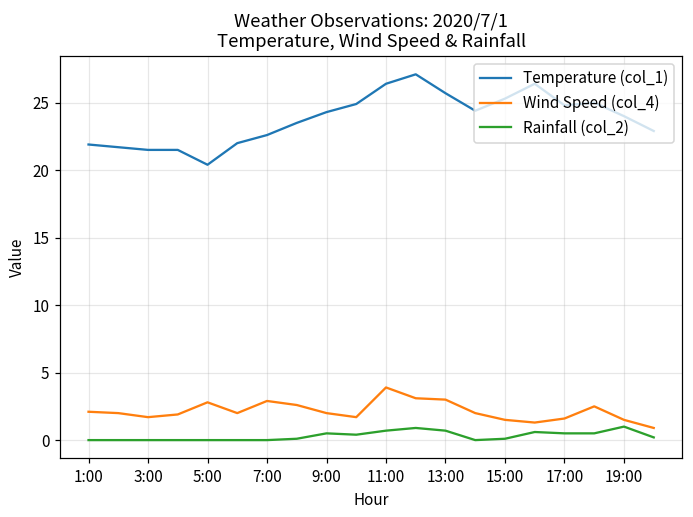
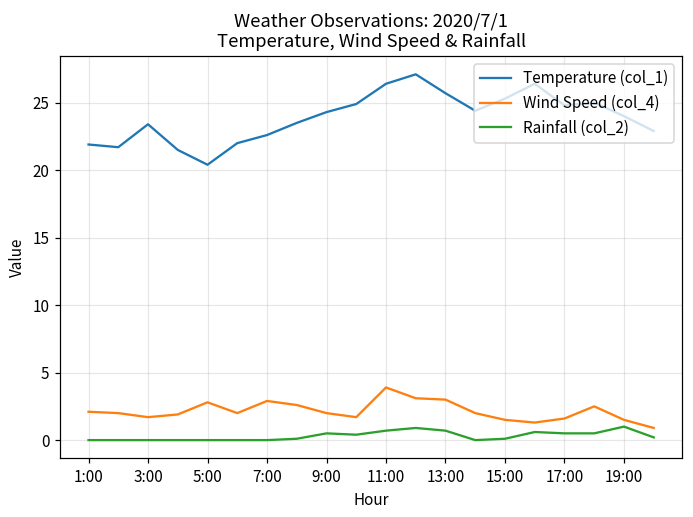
  {
    "Temperature (col_1)": {
      "1:00": 21.9,
-     "3:00": 21.5,
+     "3:00": 23.4,
      "5:00": 20.4,
      "7:00": 22.6,
      "9:00": 24.3,
      "11:00": 26.4,
      "13:00": 25.7
    },
    "Wind Speed (col_4)": {
      "1:00": 2.1,
      "3:00": 1.7,
      "5:00": 2.8,
      "7:00": 2.9,
      "9:00": 2.0,
      "11:00": 3.9,
      "13:00": 3.0,
      "15:00": 1.5,
      "17:00": 1.6,
      "19:00": 1.5
    },
    "Rainfall (col_2)": {
      "1:00": 0.0,
      "3:00": 0.0,
      "5:00": 0.0,
      "7:00": 0.0,
      "9:00": 0.5,
      "11:00": 0.7,
      "13:00": 0.7,
      "15:00": 0.1,
      "17:00": 0.5,
      "19:00": 1.0
    }
  }
